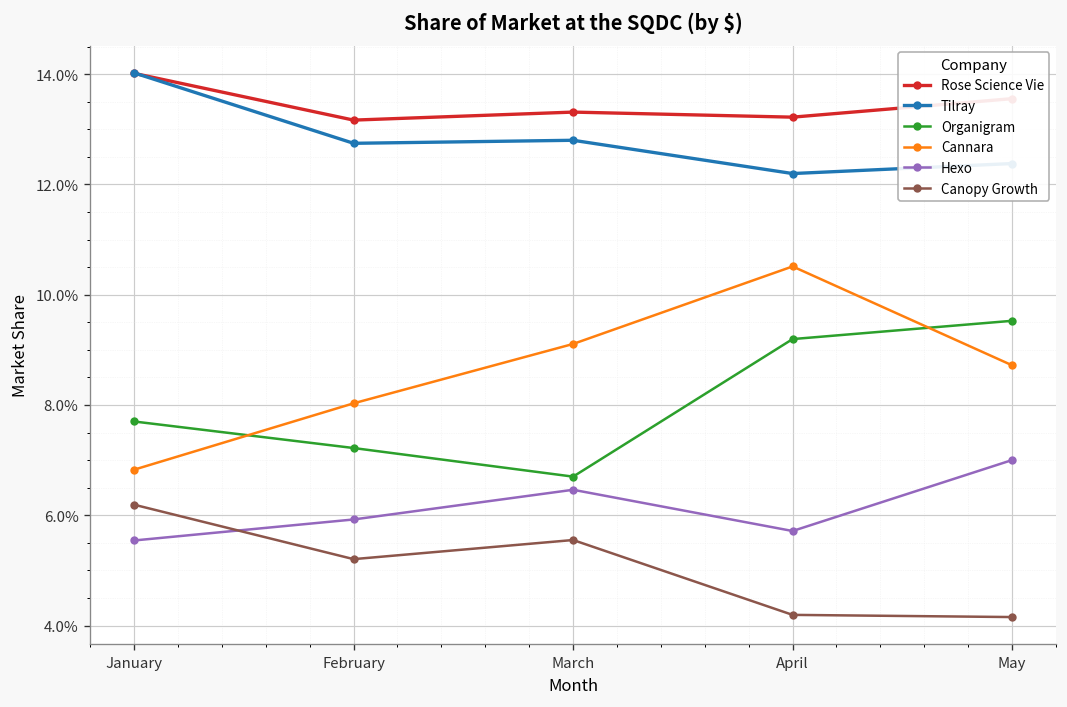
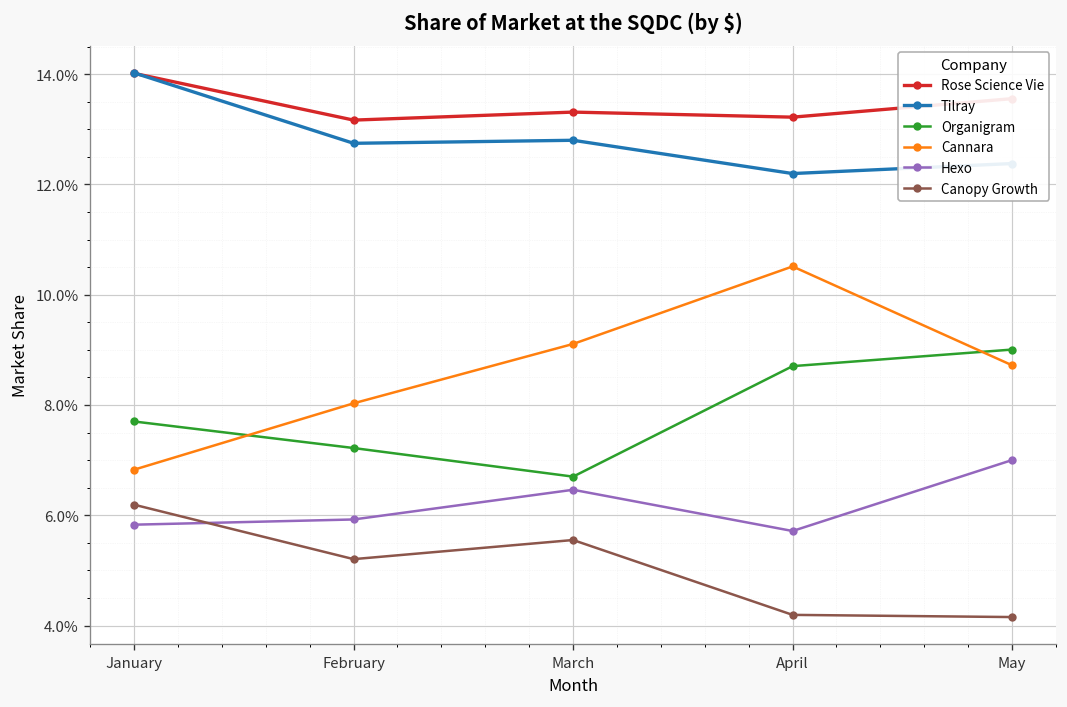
  {
    "Rose Science Vie": {
      "February": "13.2%",
      "March": "13.3%",
      "April": "13.2%"
    },
    "Tilray": {
      "February": "12.7%",
      "March": "12.8%",
      "April": "12.2%"
    },
    "Organigram": {
      "January": "7.7%",
      "February": "7.2%",
      "March": "6.7%",
-     "April": "9.2%",
-     "May": "9.5%"
+     "April": "8.7%",
+     "May": "9.0%"
    },
    "Cannara": {
      "January": "6.8%",
      "February": "8.0%",
      "March": "9.1%",
      "April": "10.5%",
      "May": "8.7%"
    },
    "Hexo": {
-     "January": "5.5%",
+     "January": "5.8%",
      "February": "5.9%",
      "March": "6.5%",
      "April": "5.7%",
      "May": "7.0%"
    },
    "Canopy Growth": {
      "January": "6.2%",
      "February": "5.2%",
      "March": "5.6%",
      "April": "4.2%",
      "May": "4.2%"
    }
  }
